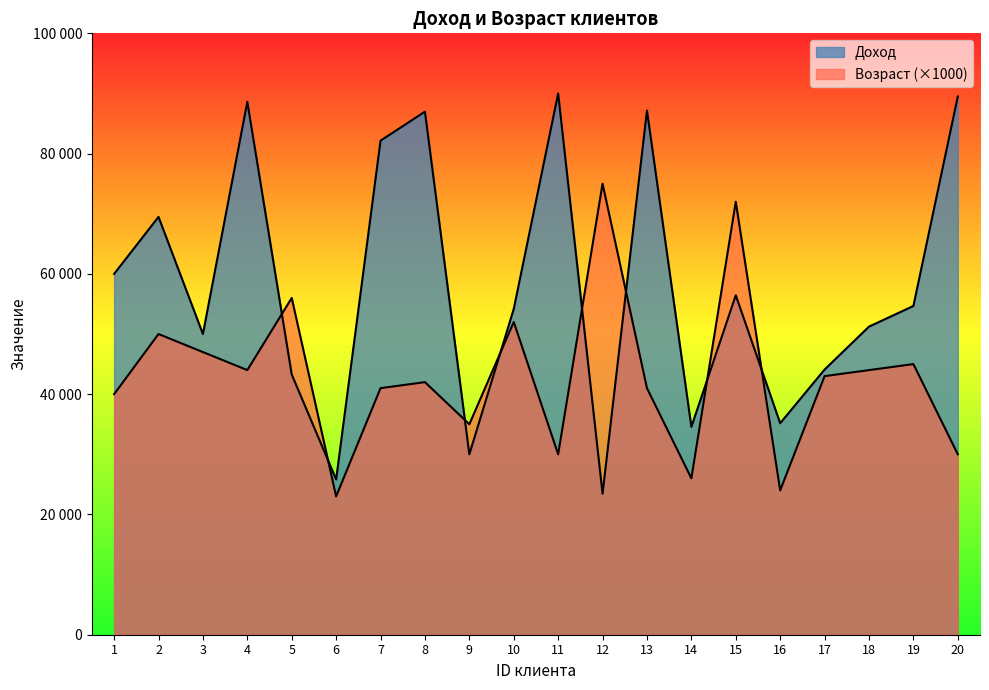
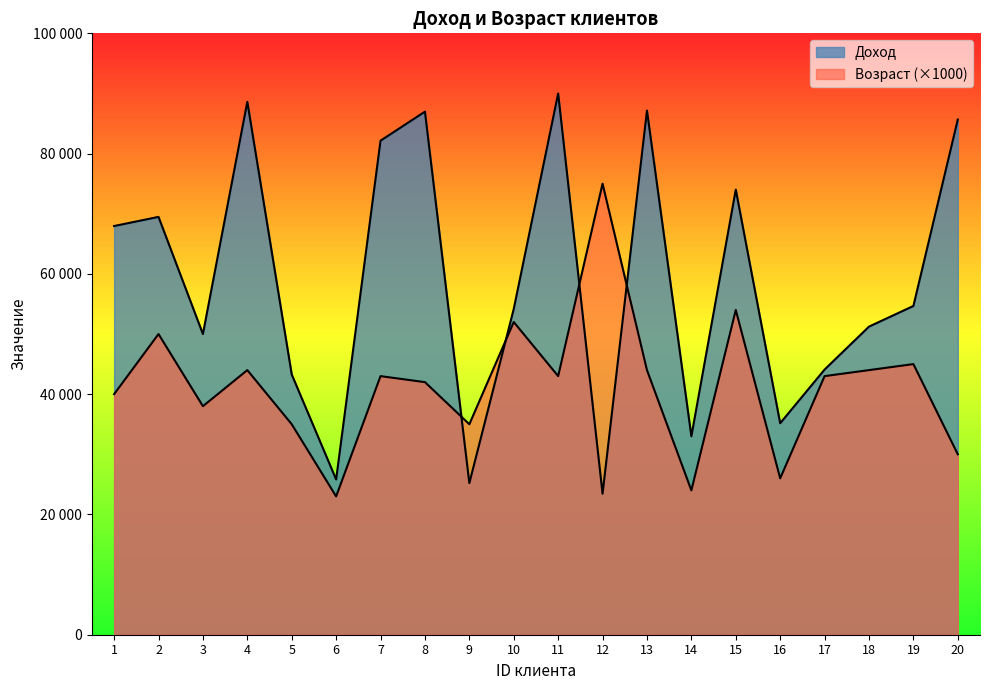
  {
    "Доход": {
-     "1": 60000,
+     "1": 68000,
      "2": 69000,
      "3": 50000,
      "4": 89000,
      "5": 43000,
      "6": 26000,
      "7": 82000,
      "8": 87000,
-     "9": 30000,
+     "9": 25000,
      "10": 54000,
      "11": 90000,
      "12": 23000,
      "13": 87000,
-     "14": 35000,
-     "15": 56000,
+     "14": 33000,
+     "15": 74000,
      "16": 35000,
      "17": 44000,
      "18": 51000,
      "19": 55000,
-     "20": 89000
+     "20": 86000
    },
    "Возраст (×1000)": {
      "1": 40000,
      "2": 50000,
-     "3": 47000,
+     "3": 38000,
      "4": 44000,
-     "5": 56000,
+     "5": 35000,
      "6": 23000,
-     "7": 41000,
+     "7": 43000,
      "8": 42000,
      "9": 35000,
      "10": 52000,
-     "11": 30000,
+     "11": 43000,
      "12": 75000,
-     "13": 41000,
-     "14": 26000,
-     "15": 72000,
-     "16": 24000,
+     "13": 44000,
+     "14": 24000,
+     "15": 54000,
+     "16": 26000,
      "17": 43000,
      "18": 44000,
      "19": 45000,
      "20": 30000
    }
  }
